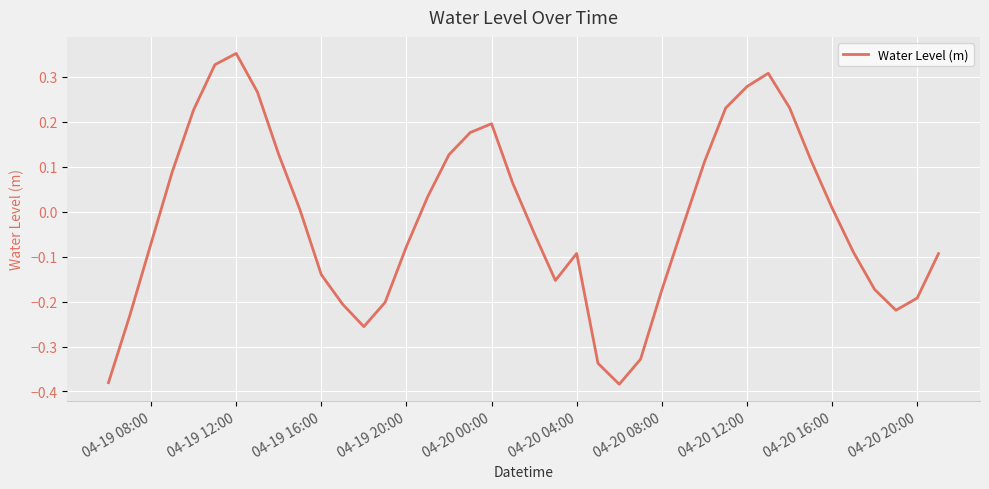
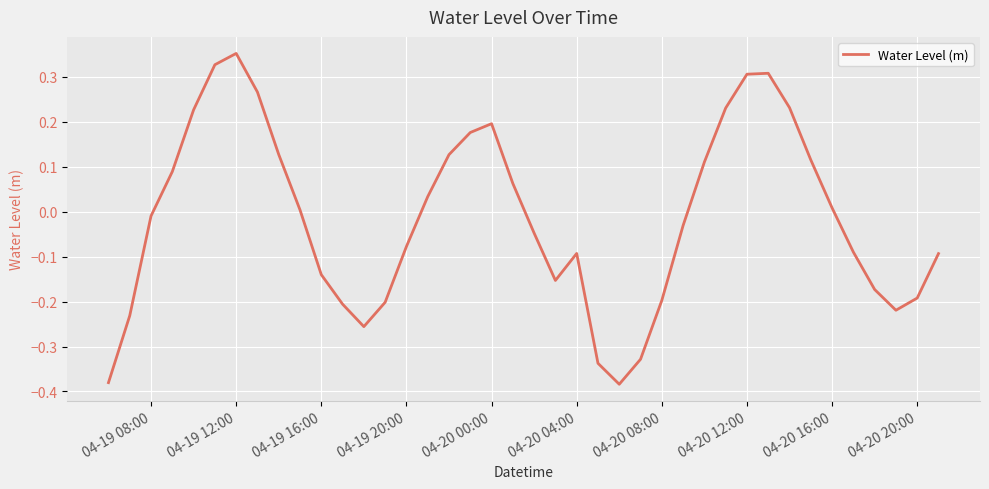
  {
-   "04-19 08:00": -0.07,
+   "04-19 08:00": -0.01,
    "04-19 12:00": 0.35,
    "04-19 16:00": -0.14,
    "04-19 20:00": -0.08,
    "04-20 00:00": 0.20,
    "04-20 04:00": -0.09,
-   "04-20 08:00": -0.17,
-   "04-20 12:00": 0.28,
+   "04-20 08:00": -0.20,
+   "04-20 12:00": 0.31,
    "04-20 16:00": 0.01,
    "04-20 20:00": -0.19
  }
